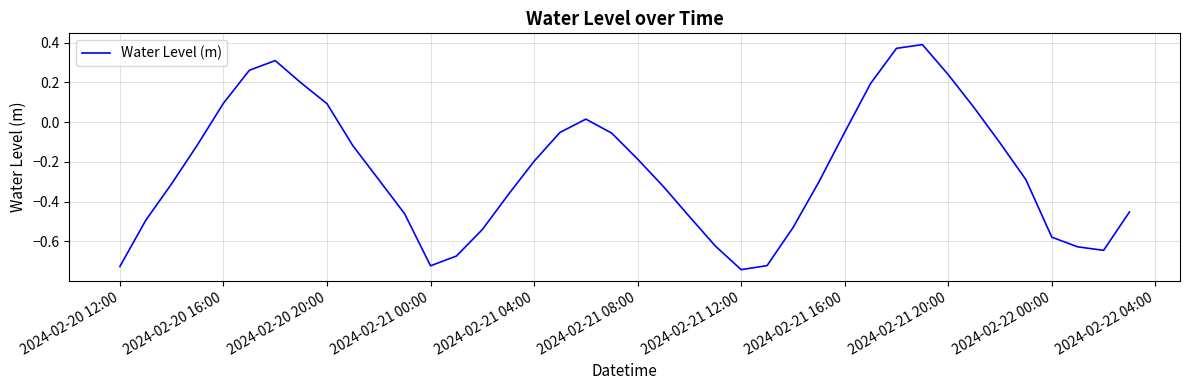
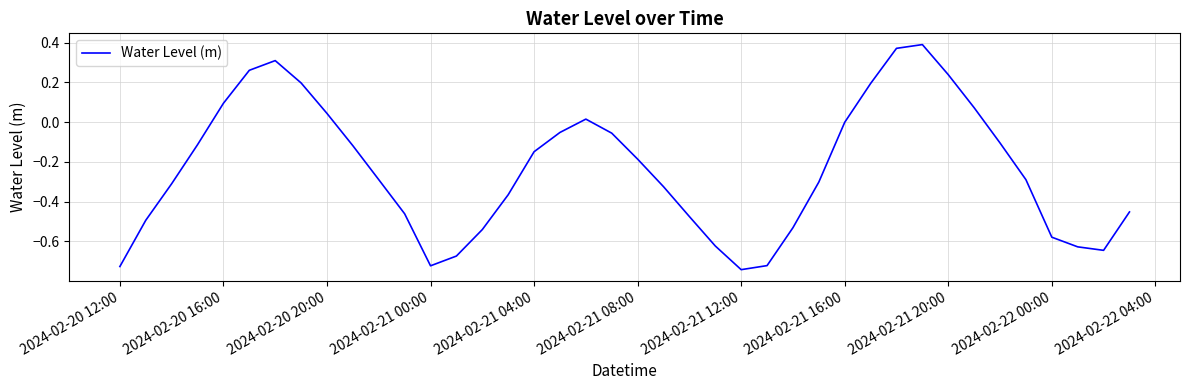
  {
    "2024-02-20 12:00": -0.73,
    "2024-02-20 16:00": 0.09,
-   "2024-02-20 20:00": 0.09,
+   "2024-02-20 20:00": 0.04,
    "2024-02-21 00:00": -0.72,
-   "2024-02-21 04:00": -0.20,
+   "2024-02-21 04:00": -0.15,
    "2024-02-21 08:00": -0.19,
    "2024-02-21 12:00": -0.74,
-   "2024-02-21 16:00": -0.05,
+   "2024-02-21 16:00": 0.00,
    "2024-02-21 20:00": 0.24,
    "2024-02-22 00:00": -0.58
  }
